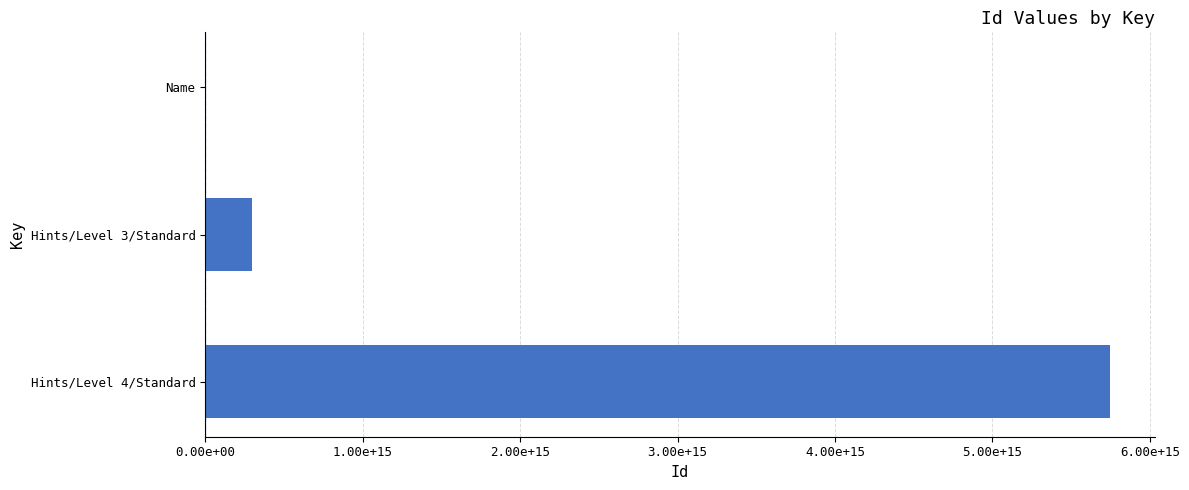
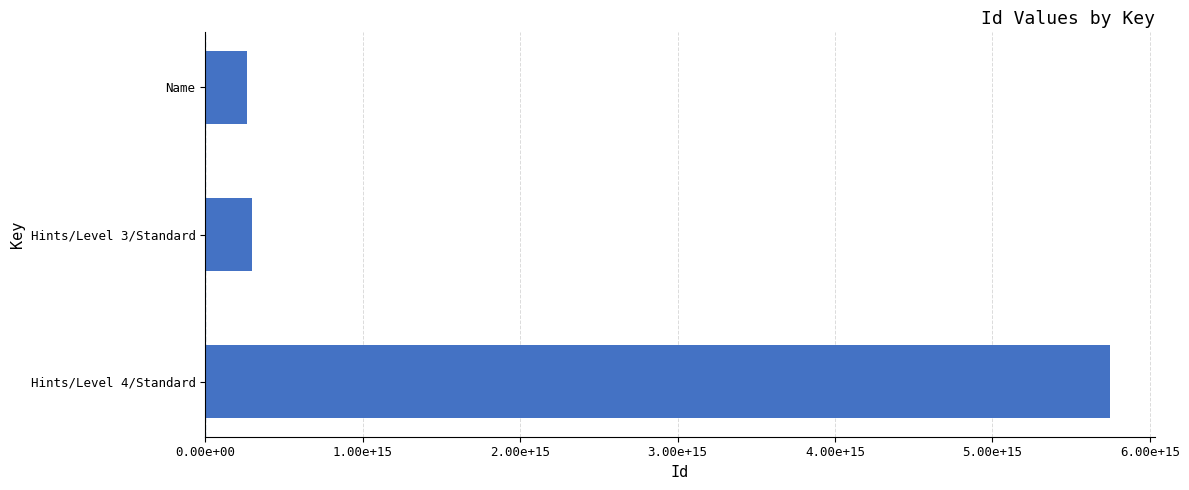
  {
-   "Name": 0,
+   "Name": 270000000000000,
    "Hints/Level 3/Standard": 300000000000000,
    "Hints/Level 4/Standard": 5740000000000000
  }
